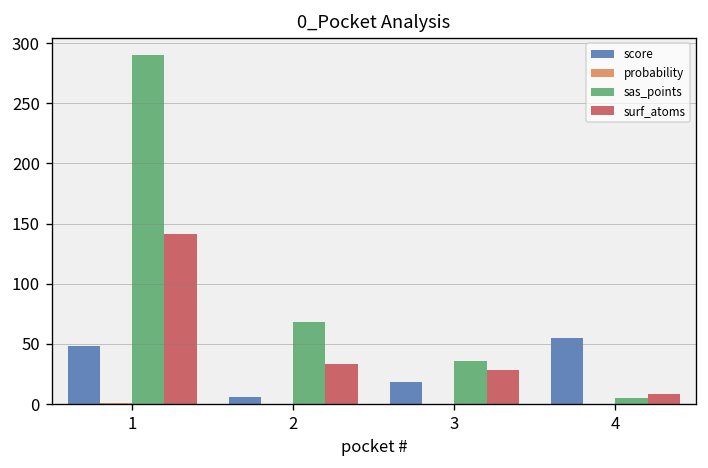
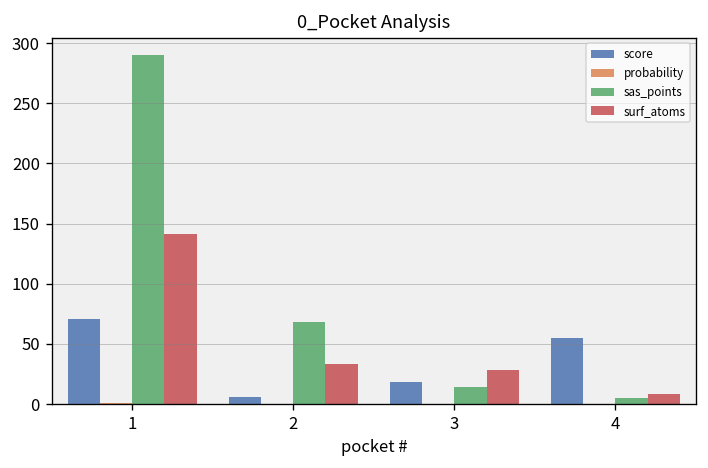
  {
    "score": {
-     "1": 49,
+     "1": 71,
      "2": 6,
      "3": 18,
      "4": 55
    },
    "sas_points": {
      "1": 290,
      "2": 68,
-     "3": 36,
+     "3": 14,
      "4": 5
    }
  }
